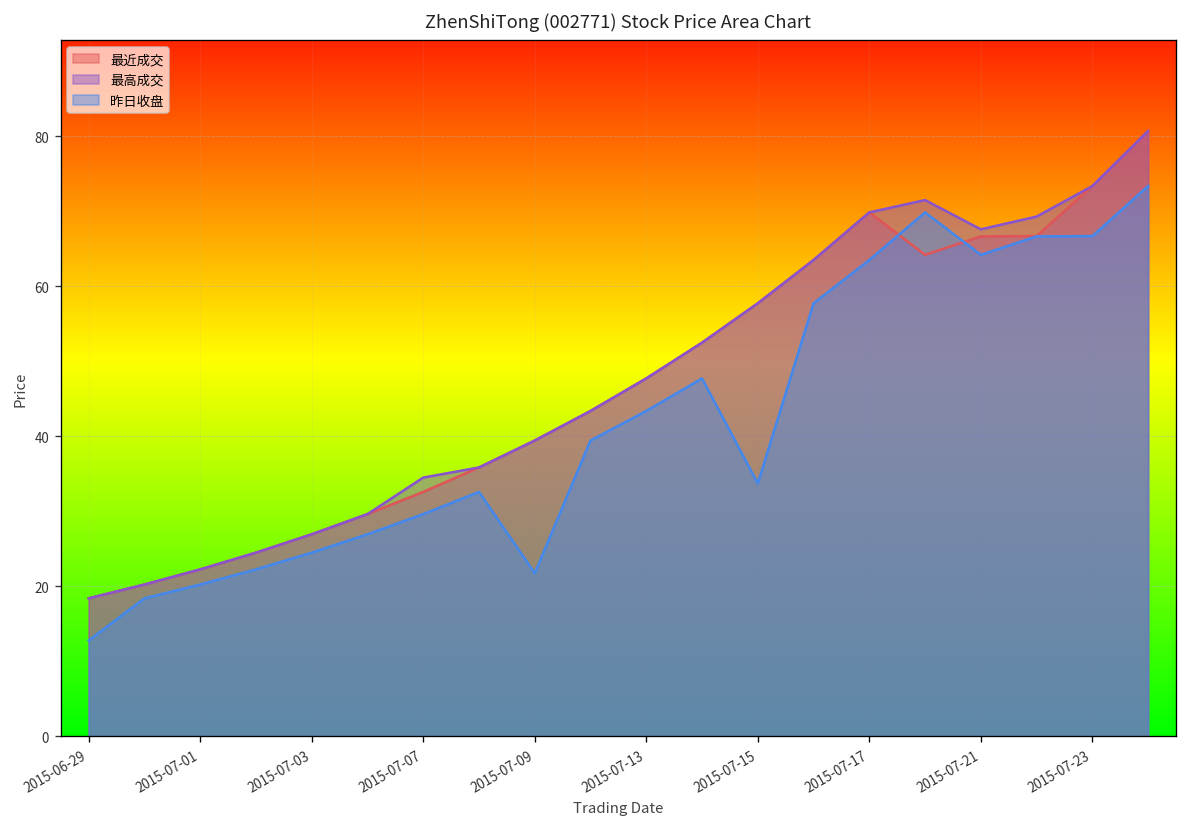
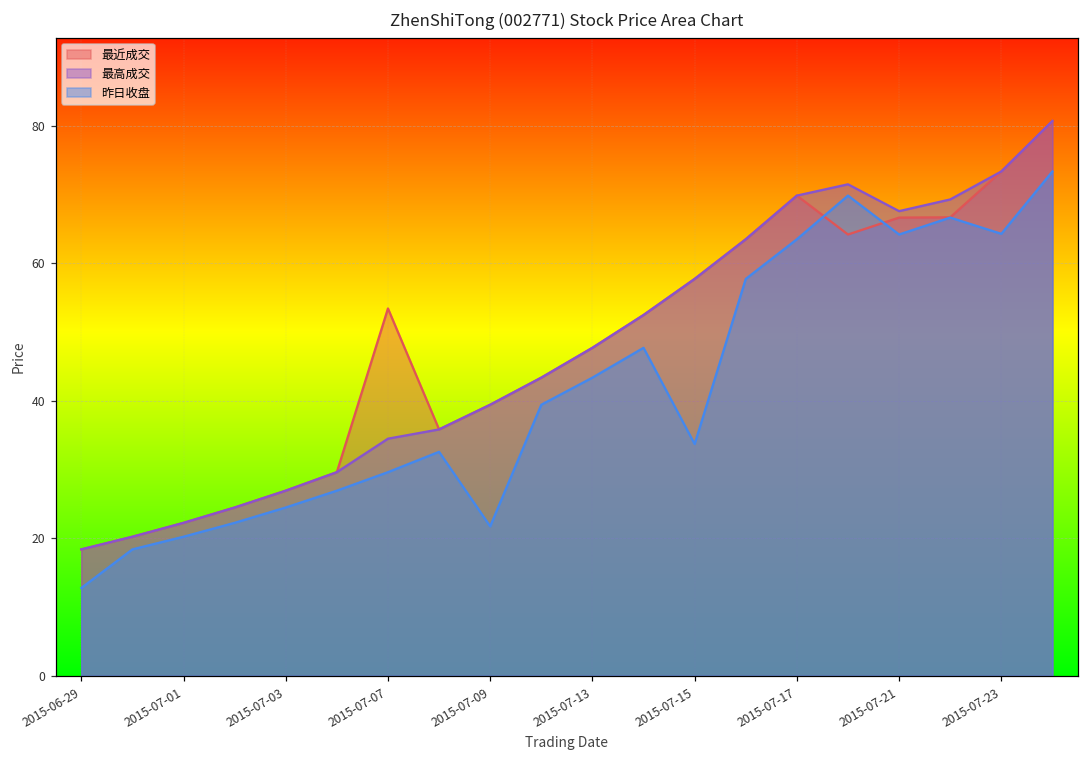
  {
    "最近成交": {
-     "2015-07-07": 33,
+     "2015-07-07": 53,
      "2015-07-21": 67
    },
    "最高成交": {
      "2015-07-07": 35,
      "2015-07-21": 68
    },
    "昨日收盘": {
      "2015-06-29": 13,
      "2015-07-01": 20,
      "2015-07-03": 24,
      "2015-07-07": 30,
      "2015-07-09": 22,
      "2015-07-13": 43,
      "2015-07-15": 34,
      "2015-07-17": 64,
      "2015-07-21": 64,
-     "2015-07-23": 67
+     "2015-07-23": 64
    }
  }
